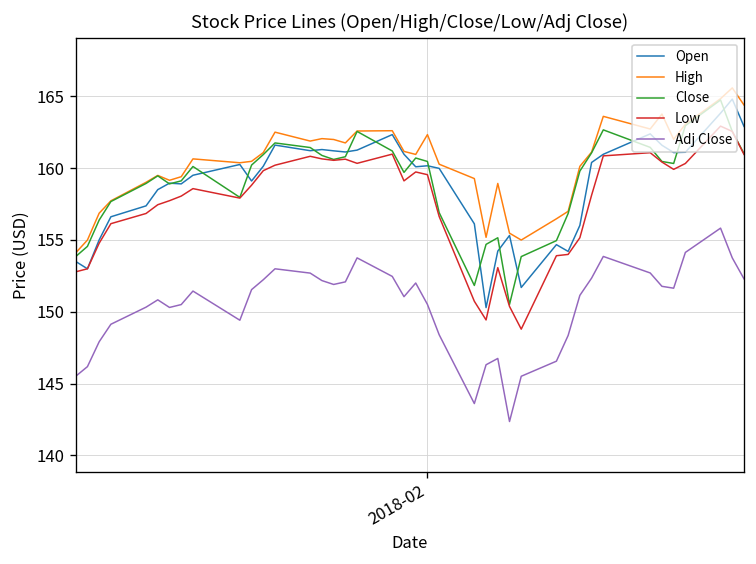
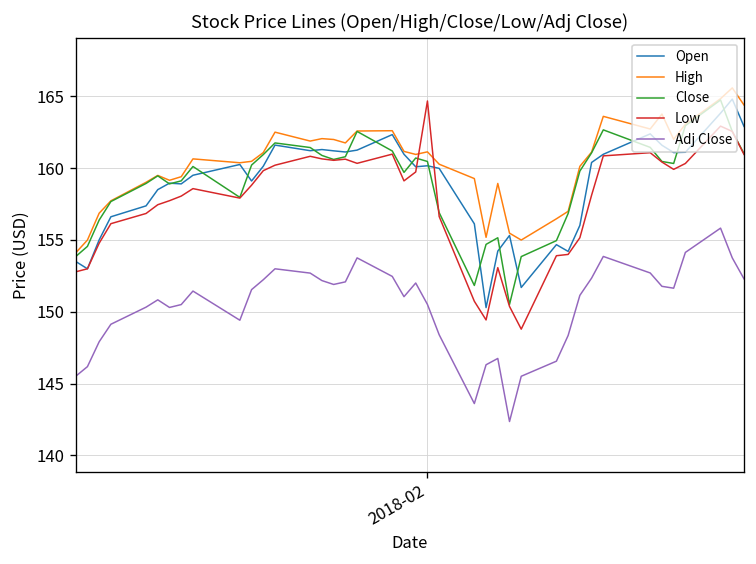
  {
    "Open": {
      "2018-02": 160.2
    },
    "High": {
-     "2018-02": 162.3
+     "2018-02": 161.1
    },
    "Close": {
      "2018-02": 160.5
    },
    "Low": {
-     "2018-02": 159.5
+     "2018-02": 164.7
    },
    "Adj Close": {
      "2018-02": 150.5
    }
  }
